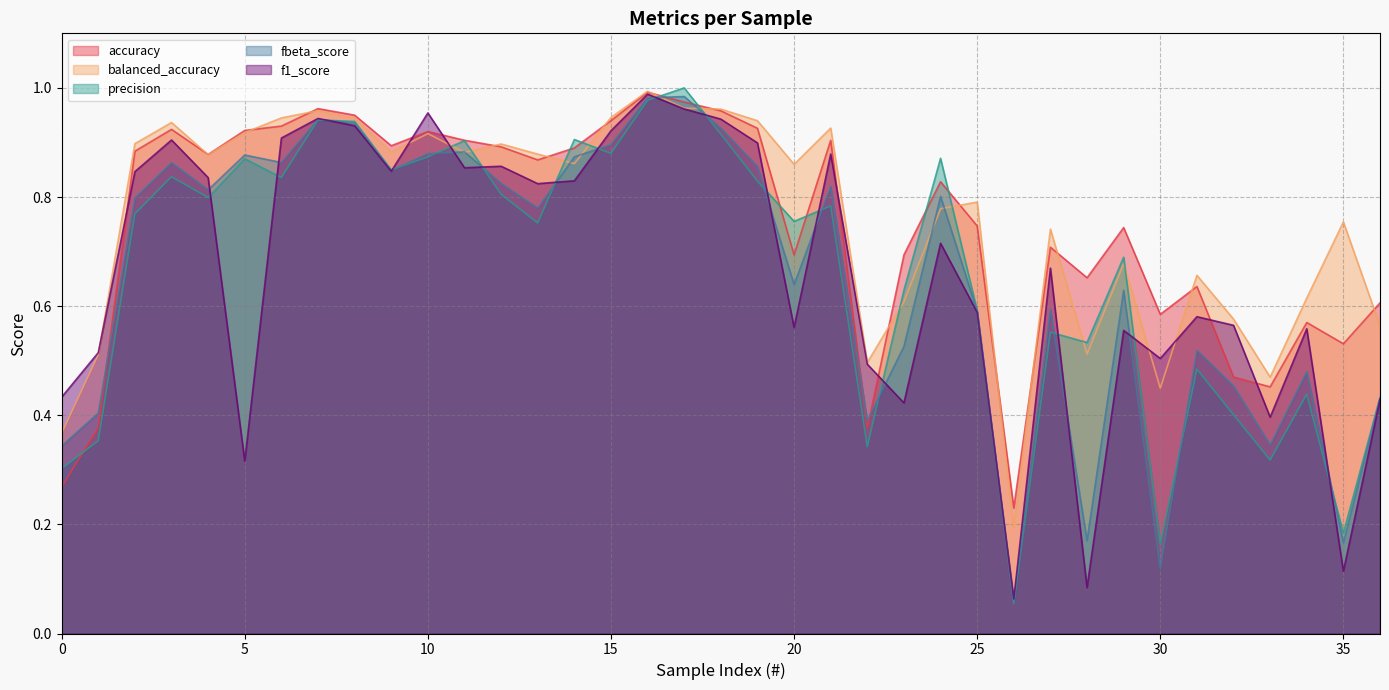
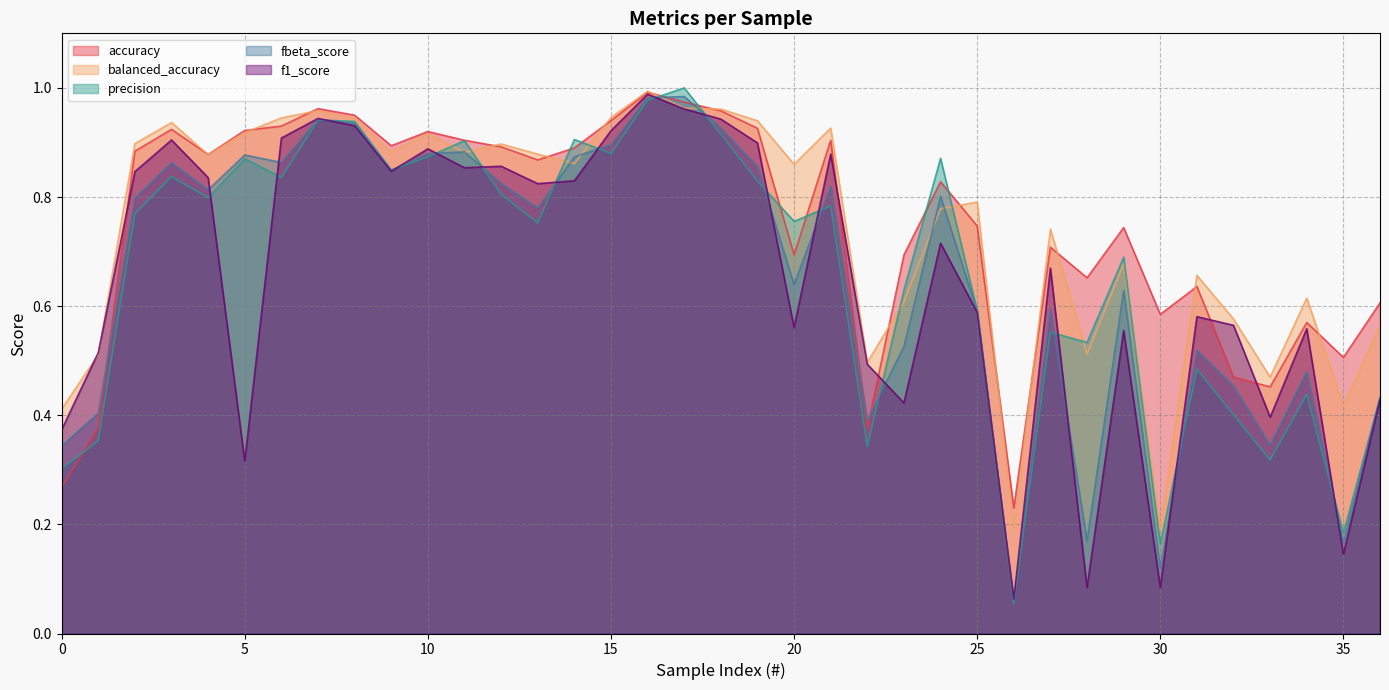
  {
    "accuracy": {
      "0": 0.27,
      "15": 0.94,
      "20": 0.69,
      "25": 0.75,
      "30": 0.59,
-     "35": 0.53
+     "35": 0.51
    },
    "balanced_accuracy": {
-     "0": 0.37,
+     "0": 0.41,
      "15": 0.95,
      "20": 0.86,
      "25": 0.79,
-     "30": 0.45,
-     "35": 0.75
+     "30": 0.19,
+     "35": 0.42
    },
    "f1_score": {
-     "0": 0.43,
+     "0": 0.37,
      "5": 0.32,
-     "10": 0.95,
+     "10": 0.89,
      "15": 0.92,
      "20": 0.56,
-     "30": 0.50,
-     "35": 0.11
+     "30": 0.08,
+     "35": 0.15
    }
  }
